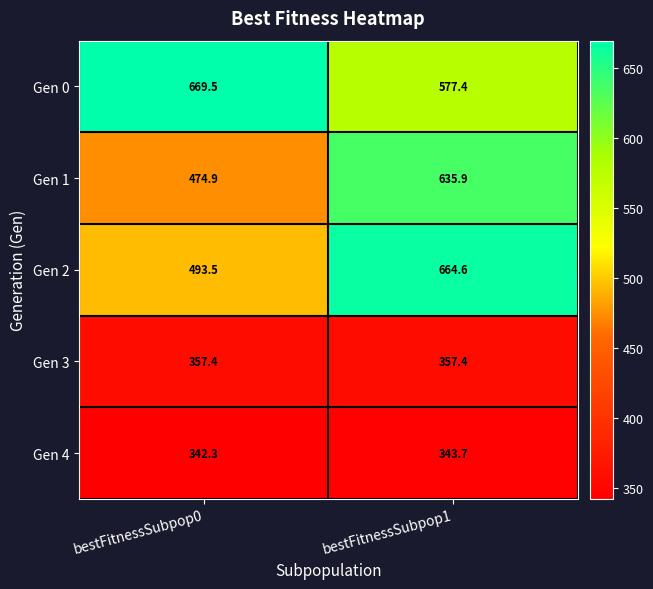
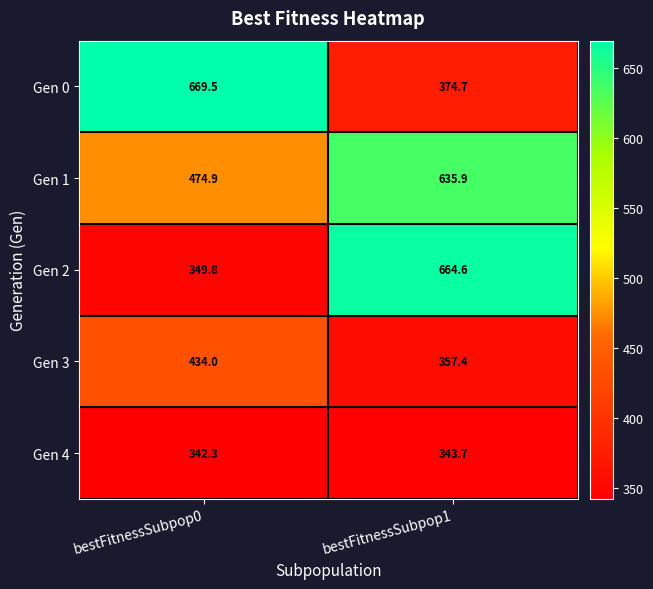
  {
    "Gen 0": {
      "bestFitnessSubpop0": 669.5,
-     "bestFitnessSubpop1": 577.4
+     "bestFitnessSubpop1": 374.7
    },
    "Gen 1": {
      "bestFitnessSubpop0": 474.9,
      "bestFitnessSubpop1": 635.9
    },
    "Gen 2": {
-     "bestFitnessSubpop0": 493.5,
+     "bestFitnessSubpop0": 349.8,
      "bestFitnessSubpop1": 664.6
    },
    "Gen 3": {
-     "bestFitnessSubpop0": 357.4,
+     "bestFitnessSubpop0": 434.0,
      "bestFitnessSubpop1": 357.4
    },
    "Gen 4": {
      "bestFitnessSubpop0": 342.3,
      "bestFitnessSubpop1": 343.7
    }
  }
